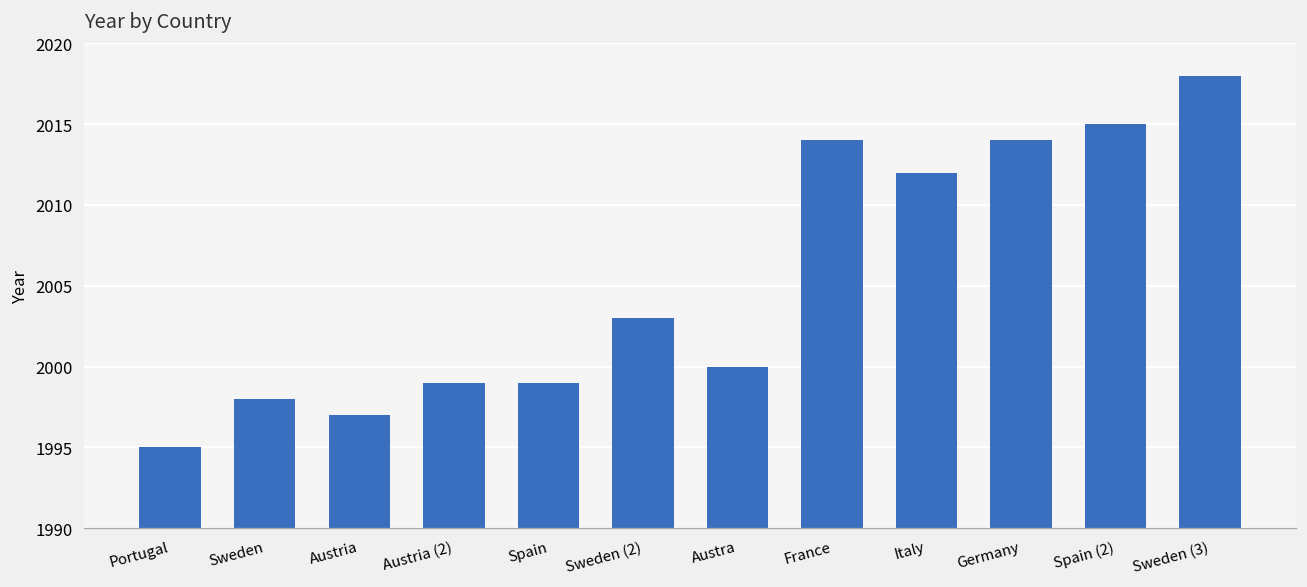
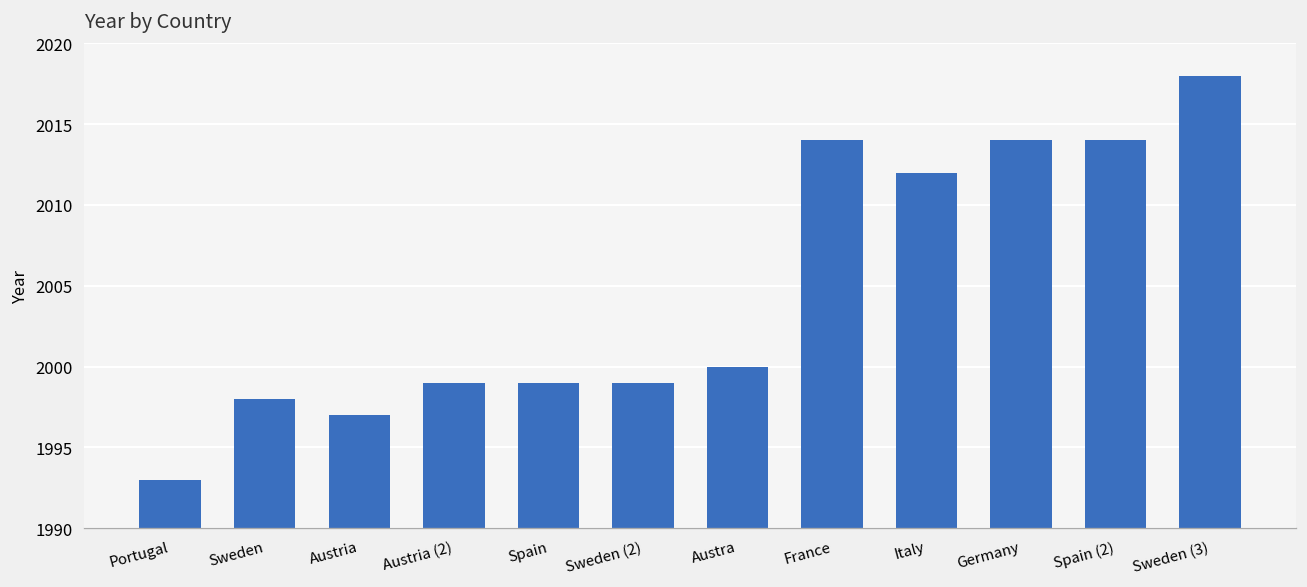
  {
-   "Portugal": 1995,
+   "Portugal": 1993,
    "Sweden": 1998,
    "Austria": 1997,
    "Austria (2)": 1999,
    "Spain": 1999,
-   "Sweden (2)": 2003,
+   "Sweden (2)": 1999,
    "Austra": 2000,
    "France": 2014,
    "Italy": 2012,
    "Germany": 2014,
-   "Spain (2)": 2015,
+   "Spain (2)": 2014,
    "Sweden (3)": 2018
  }
